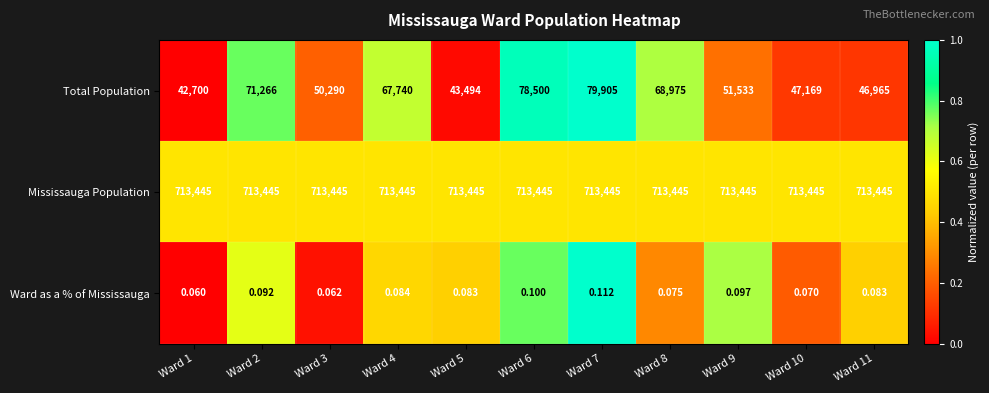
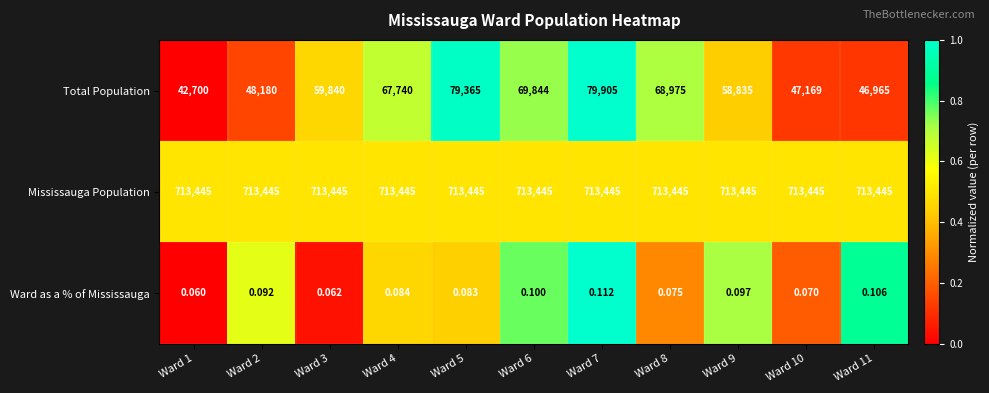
  {
    "Total Population": {
      "Ward 1": "42,700",
-     "Ward 2": "71,266",
-     "Ward 3": "50,290",
+     "Ward 2": "48,180",
+     "Ward 3": "59,840",
      "Ward 4": "67,740",
-     "Ward 5": "43,494",
-     "Ward 6": "78,500",
+     "Ward 5": "79,365",
+     "Ward 6": "69,844",
      "Ward 7": "79,905",
      "Ward 8": "68,975",
-     "Ward 9": "51,533",
+     "Ward 9": "58,835",
      "Ward 10": "47,169",
      "Ward 11": "46,965"
    },
    "Mississauga Population": {
      "Ward 1": "713,445",
      "Ward 2": "713,445",
      "Ward 3": "713,445",
      "Ward 4": "713,445",
      "Ward 5": "713,445",
      "Ward 6": "713,445",
      "Ward 7": "713,445",
      "Ward 8": "713,445",
      "Ward 9": "713,445",
      "Ward 10": "713,445",
      "Ward 11": "713,445"
    },
    "Ward as a % of Mississauga": {
      "Ward 1": "0.060",
      "Ward 2": "0.092",
      "Ward 3": "0.062",
      "Ward 4": "0.084",
      "Ward 5": "0.083",
      "Ward 6": "0.100",
      "Ward 7": "0.112",
      "Ward 8": "0.075",
      "Ward 9": "0.097",
      "Ward 10": "0.070",
-     "Ward 11": "0.083"
+     "Ward 11": "0.106"
    }
  }
